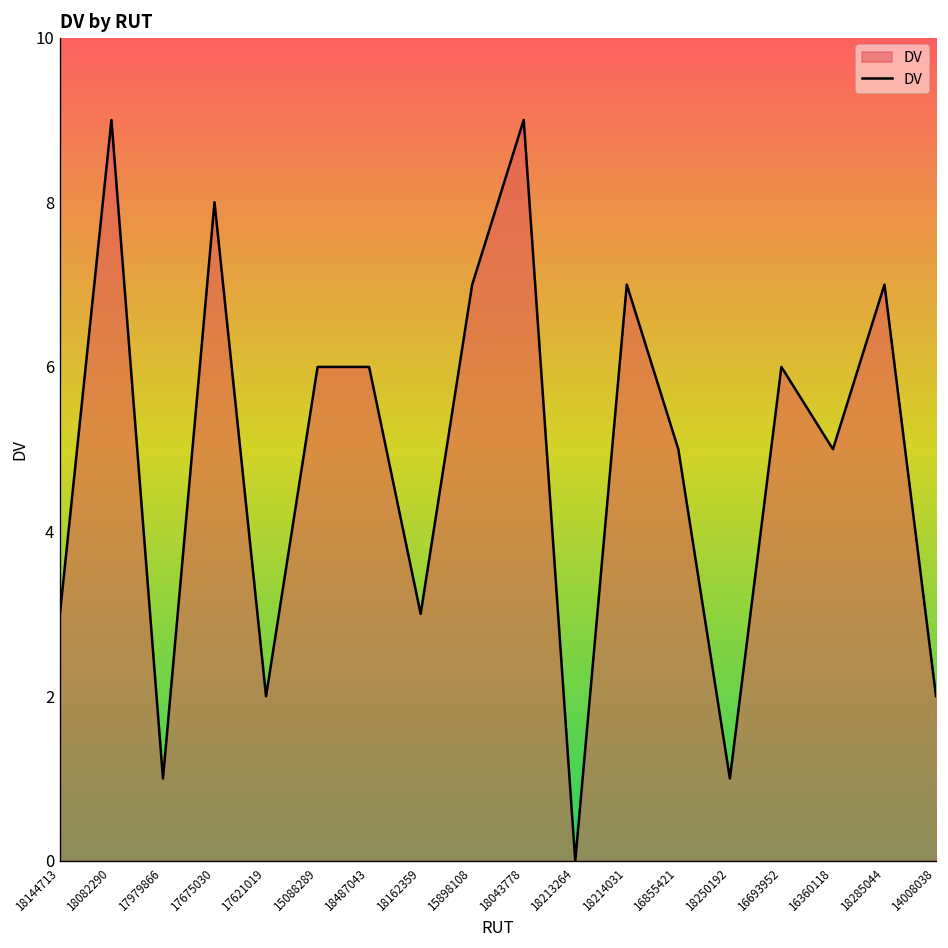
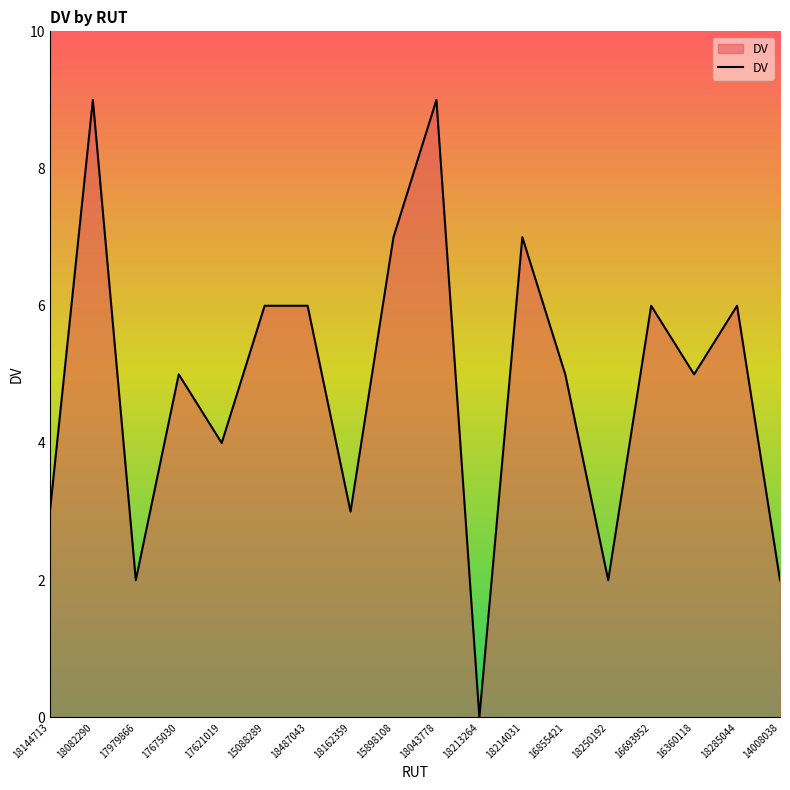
  {
    "18144713": 3,
    "18082290": 9,
-   "17979866": 1,
-   "17675030": 8,
-   "17621019": 2,
+   "17979866": 2,
+   "17675030": 5,
+   "17621019": 4,
    "15088289": 6,
    "18487043": 6,
    "18162359": 3,
    "15898108": 7,
    "18043778": 9,
    "18213264": 0,
    "18214031": 7,
    "16855421": 5,
-   "18250192": 1,
+   "18250192": 2,
    "16693952": 6,
    "16360118": 5,
-   "18285044": 7,
+   "18285044": 6,
    "14008038": 2
  }
